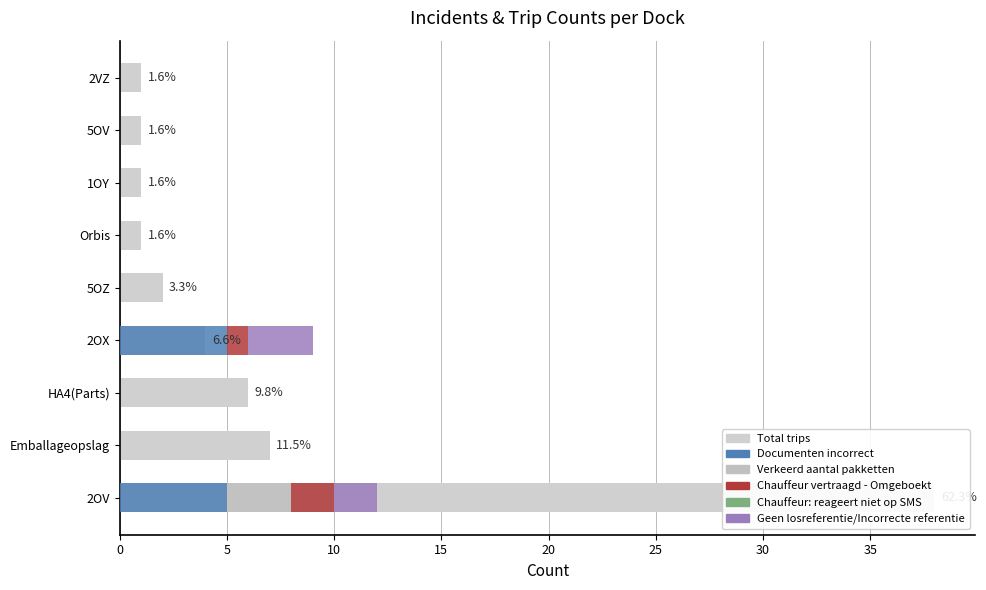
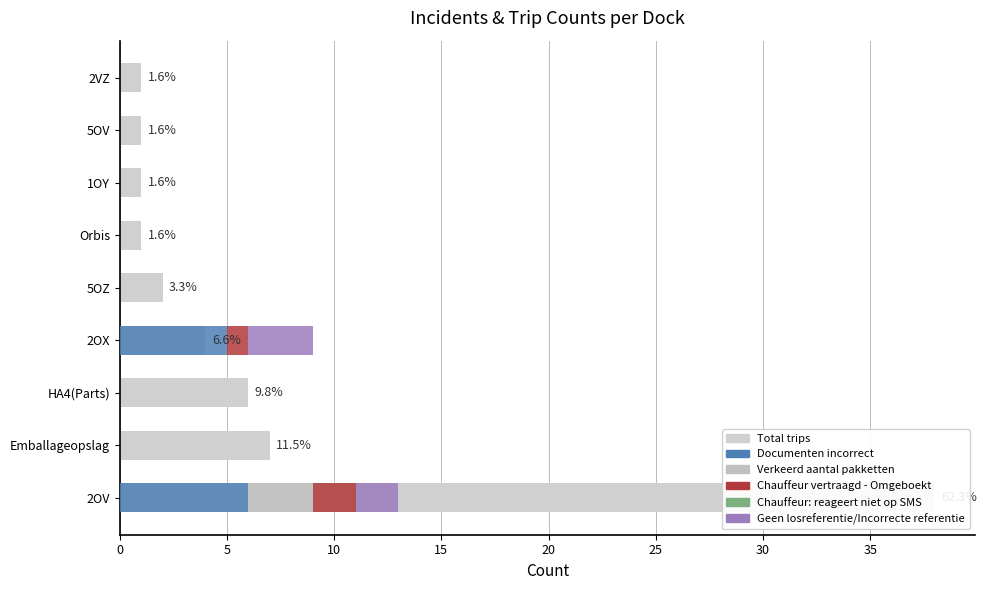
  {
    "Documenten incorrect": {
      "2VZ": 0,
      "5OV": 0,
      "1OY": 0,
      "Orbis": 0,
      "5OZ": 0,
      "HA4(Parts)": 0,
      "Emballageopslag": 0,
-     "2OV": 5
+     "2OV": 6
    },
    "Chauffeur: reageert niet op SMS": {
      "2VZ": 0,
      "5OV": 0,
      "1OY": 0,
      "Orbis": 0,
      "5OZ": 0,
      "HA4(Parts)": 0,
      "Emballageopslag": 0
    },
    "Geen losreferentie/Incorrecte referentie": {
      "2VZ": 0,
      "5OV": 0,
      "1OY": 0,
      "Orbis": 0,
      "5OZ": 0,
      "2OX": 3,
      "HA4(Parts)": 0,
      "Emballageopslag": 0
    }
  }
